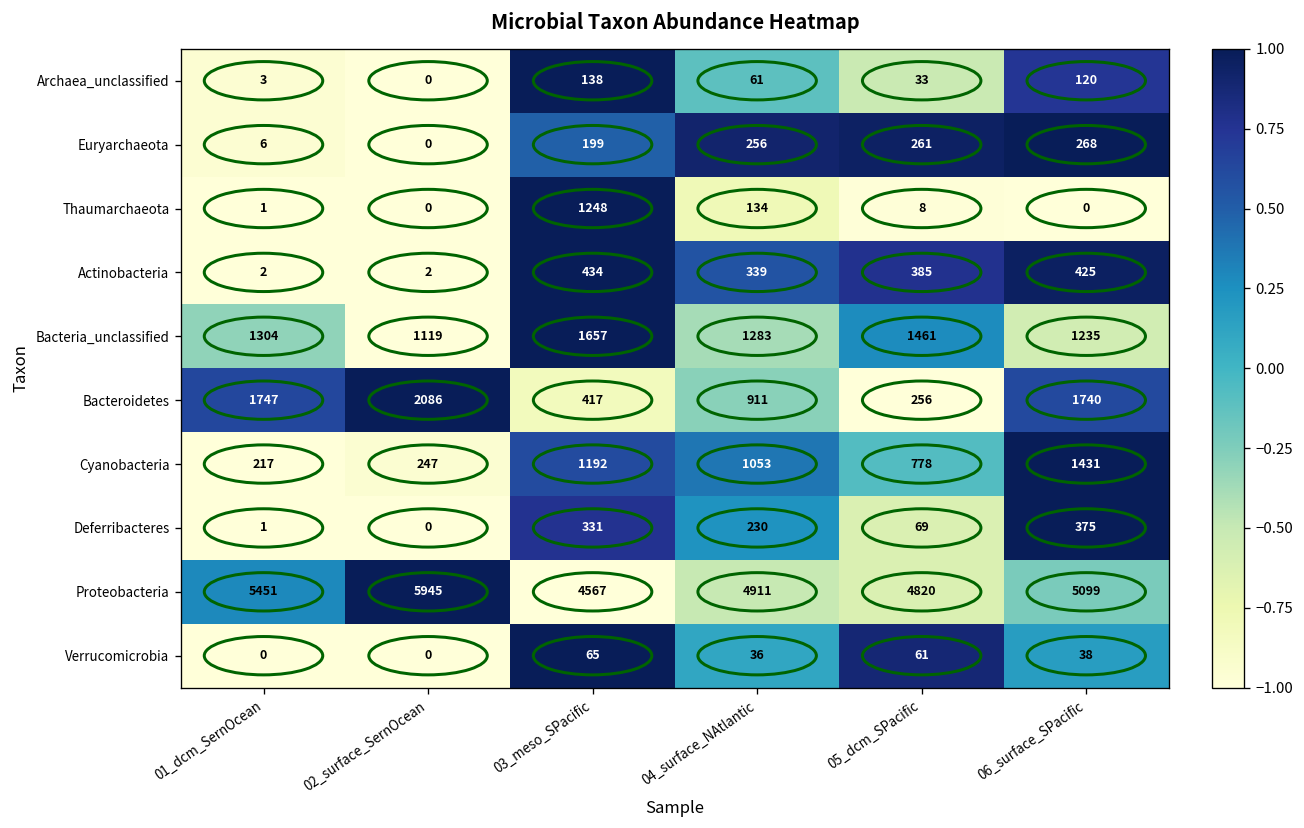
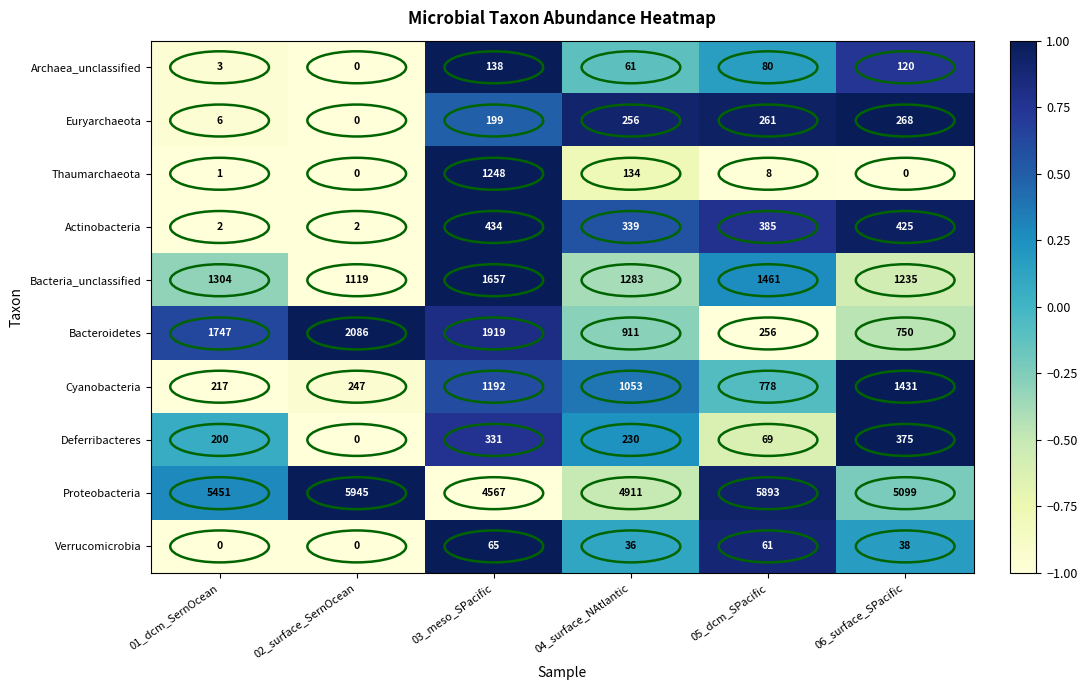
  {
    "Archaea_unclassified": {
      "01_dcm_SernOcean": 3,
      "02_surface_SernOcean": 0,
      "03_meso_SPacific": 138,
      "04_surface_NAtlantic": 61,
-     "05_dcm_SPacific": 33,
+     "05_dcm_SPacific": 80,
      "06_surface_SPacific": 120
    },
    "Euryarchaeota": {
      "01_dcm_SernOcean": 6,
      "02_surface_SernOcean": 0,
      "03_meso_SPacific": 199,
      "04_surface_NAtlantic": 256,
      "05_dcm_SPacific": 261,
      "06_surface_SPacific": 268
    },
    "Thaumarchaeota": {
      "01_dcm_SernOcean": 1,
      "02_surface_SernOcean": 0,
      "03_meso_SPacific": 1248,
      "04_surface_NAtlantic": 134,
      "05_dcm_SPacific": 8,
      "06_surface_SPacific": 0
    },
    "Actinobacteria": {
      "01_dcm_SernOcean": 2,
      "02_surface_SernOcean": 2,
      "03_meso_SPacific": 434,
      "04_surface_NAtlantic": 339,
      "05_dcm_SPacific": 385,
      "06_surface_SPacific": 425
    },
    "Bacteria_unclassified": {
      "01_dcm_SernOcean": 1304,
      "02_surface_SernOcean": 1119,
      "03_meso_SPacific": 1657,
      "04_surface_NAtlantic": 1283,
      "05_dcm_SPacific": 1461,
      "06_surface_SPacific": 1235
    },
    "Bacteroidetes": {
      "01_dcm_SernOcean": 1747,
      "02_surface_SernOcean": 2086,
-     "03_meso_SPacific": 417,
+     "03_meso_SPacific": 1919,
      "04_surface_NAtlantic": 911,
      "05_dcm_SPacific": 256,
-     "06_surface_SPacific": 1740
+     "06_surface_SPacific": 750
    },
    "Cyanobacteria": {
      "01_dcm_SernOcean": 217,
      "02_surface_SernOcean": 247,
      "03_meso_SPacific": 1192,
      "04_surface_NAtlantic": 1053,
      "05_dcm_SPacific": 778,
      "06_surface_SPacific": 1431
    },
    "Deferribacteres": {
-     "01_dcm_SernOcean": 1,
+     "01_dcm_SernOcean": 200,
      "02_surface_SernOcean": 0,
      "03_meso_SPacific": 331,
      "04_surface_NAtlantic": 230,
      "05_dcm_SPacific": 69,
      "06_surface_SPacific": 375
    },
    "Proteobacteria": {
      "01_dcm_SernOcean": 5451,
      "02_surface_SernOcean": 5945,
      "03_meso_SPacific": 4567,
      "04_surface_NAtlantic": 4911,
-     "05_dcm_SPacific": 4820,
+     "05_dcm_SPacific": 5893,
      "06_surface_SPacific": 5099
    },
    "Verrucomicrobia": {
      "01_dcm_SernOcean": 0,
      "02_surface_SernOcean": 0,
      "03_meso_SPacific": 65,
      "04_surface_NAtlantic": 36,
      "05_dcm_SPacific": 61,
      "06_surface_SPacific": 38
    }
  }
